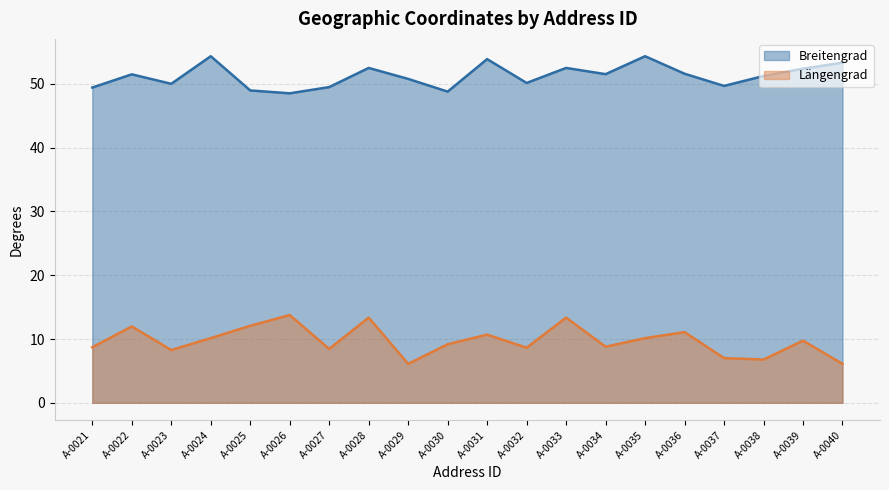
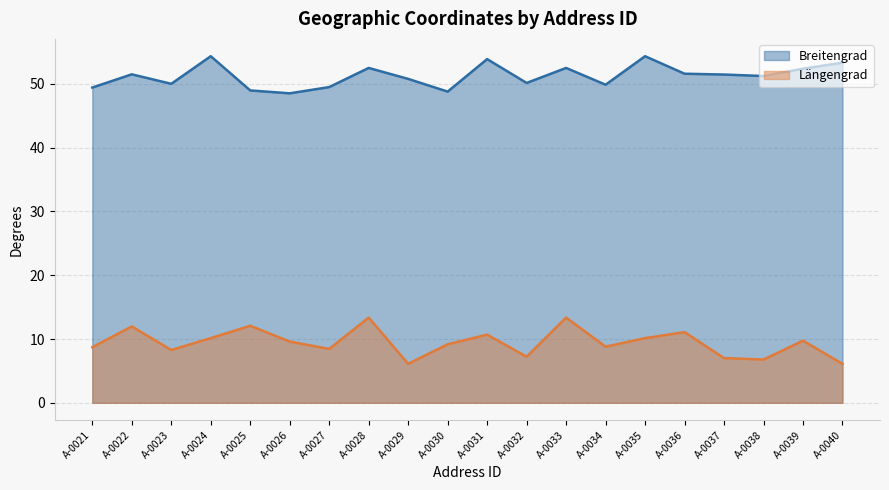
  {
    "Breitengrad": {
      "A-0021": 49,
      "A-0022": 51,
      "A-0023": 50,
      "A-0024": 54,
      "A-0025": 49,
      "A-0026": 49,
      "A-0027": 49,
      "A-0028": 52,
      "A-0029": 51,
      "A-0030": 49,
      "A-0031": 54,
      "A-0032": 50,
      "A-0033": 52,
-     "A-0034": 52,
+     "A-0034": 50,
      "A-0035": 54,
      "A-0036": 52,
-     "A-0037": 50
+     "A-0037": 51
    },
    "Längengrad": {
      "A-0021": 9,
      "A-0022": 12,
      "A-0023": 8,
      "A-0024": 10,
      "A-0025": 12,
-     "A-0026": 14,
+     "A-0026": 10,
      "A-0027": 8,
      "A-0028": 13,
      "A-0029": 6,
      "A-0030": 9,
      "A-0031": 11,
-     "A-0032": 9,
+     "A-0032": 7,
      "A-0033": 13,
      "A-0034": 9,
      "A-0035": 10,
      "A-0036": 11,
      "A-0037": 7,
      "A-0038": 7,
      "A-0039": 10,
      "A-0040": 6
    }
  }
